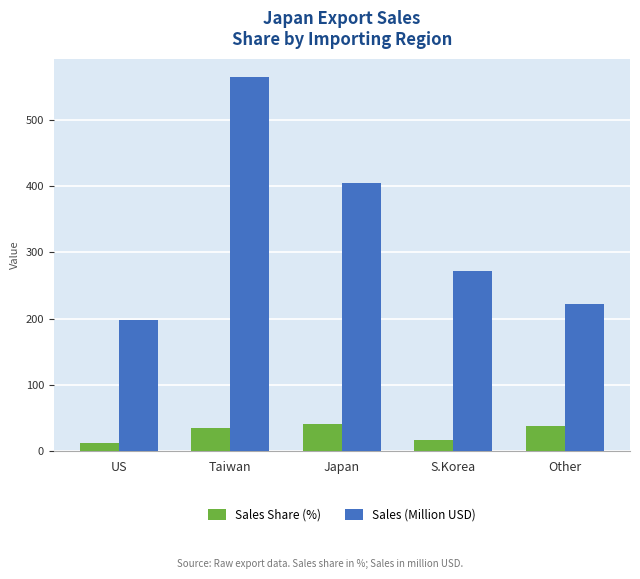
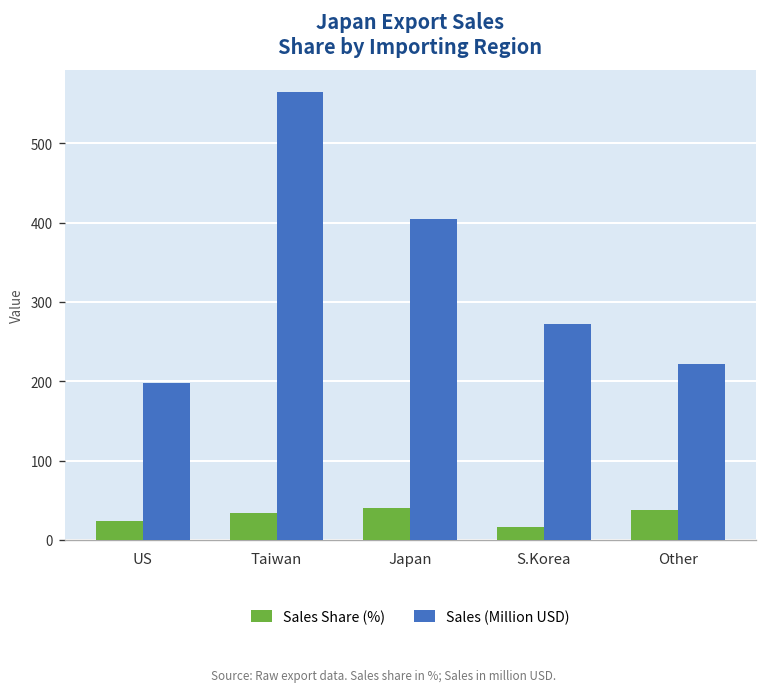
  {
    "Sales Share (%)": {
-     "US": 10,
+     "US": 20,
      "Taiwan": 30,
      "Japan": 40,
      "S.Korea": 20,
      "Other": 40
    },
    "Sales (Million USD)": {
      "US": 200,
      "Taiwan": 560,
      "Japan": 410,
      "S.Korea": 270,
      "Other": 220
    }
  }
